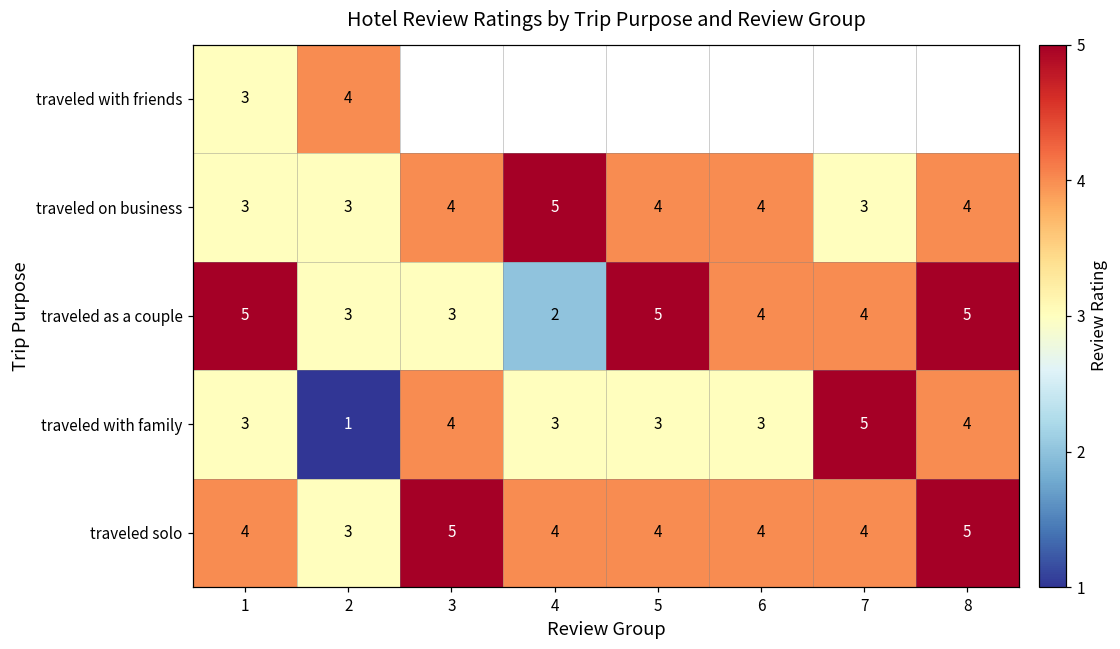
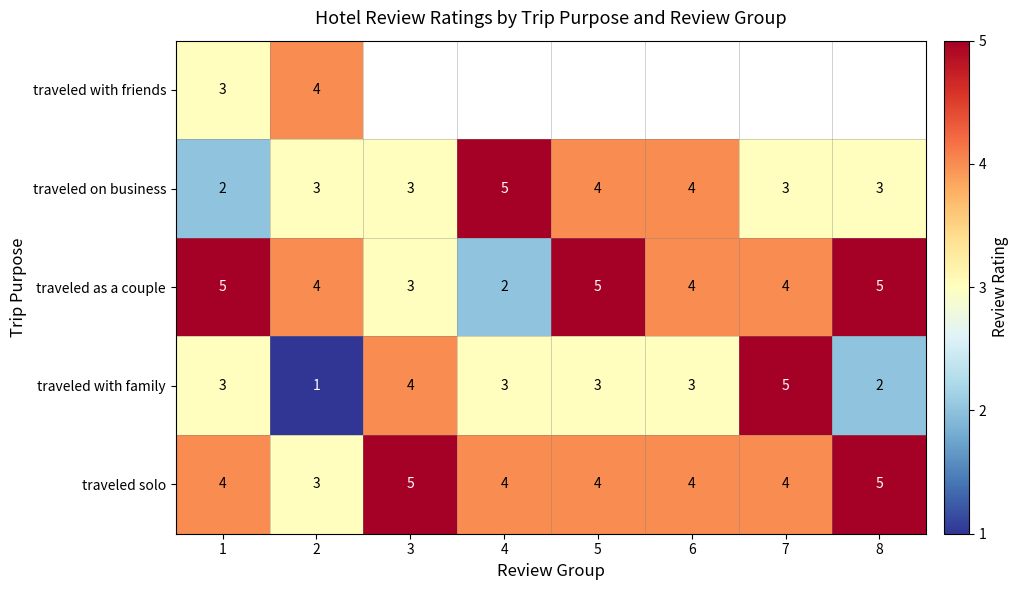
  {
    "traveled with friends": {
      "1": 3,
      "2": 4
    },
    "traveled on business": {
-     "1": 3,
+     "1": 2,
      "2": 3,
-     "3": 4,
+     "3": 3,
      "4": 5,
      "5": 4,
      "6": 4,
      "7": 3,
-     "8": 4
+     "8": 3
    },
    "traveled as a couple": {
      "1": 5,
-     "2": 3,
+     "2": 4,
      "3": 3,
      "4": 2,
      "5": 5,
      "6": 4,
      "7": 4,
      "8": 5
    },
    "traveled with family": {
      "1": 3,
      "2": 1,
      "3": 4,
      "4": 3,
      "5": 3,
      "6": 3,
      "7": 5,
-     "8": 4
+     "8": 2
    },
    "traveled solo": {
      "1": 4,
      "2": 3,
      "3": 5,
      "4": 4,
      "5": 4,
      "6": 4,
      "7": 4,
      "8": 5
    }
  }
